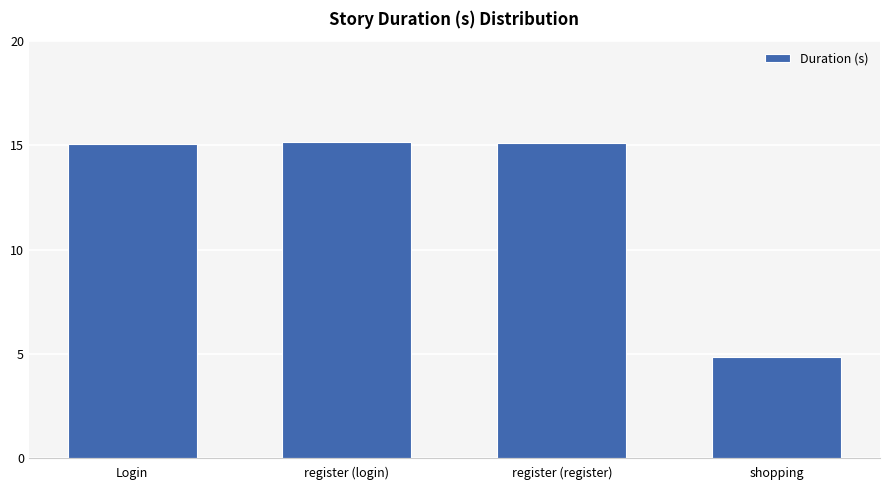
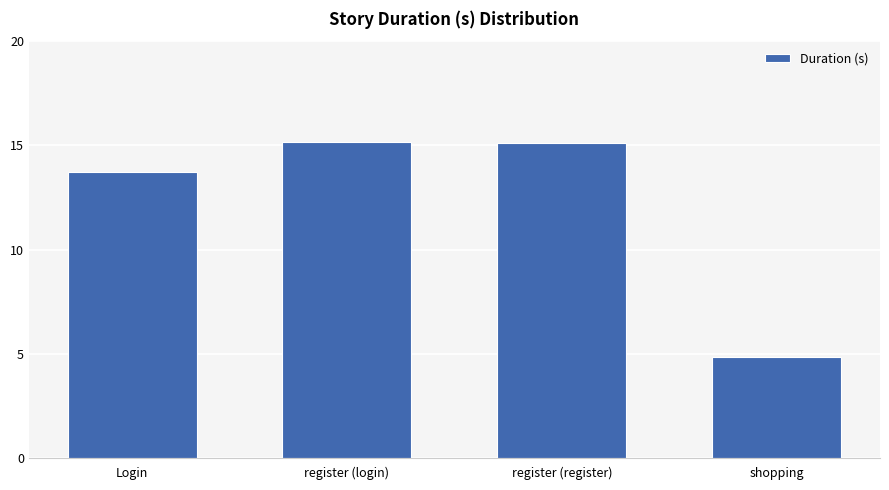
  {
-   "Login": 15.1,
+   "Login": 13.8,
    "register (login)": 15.2,
    "register (register)": 15.1,
    "shopping": 4.8
  }
